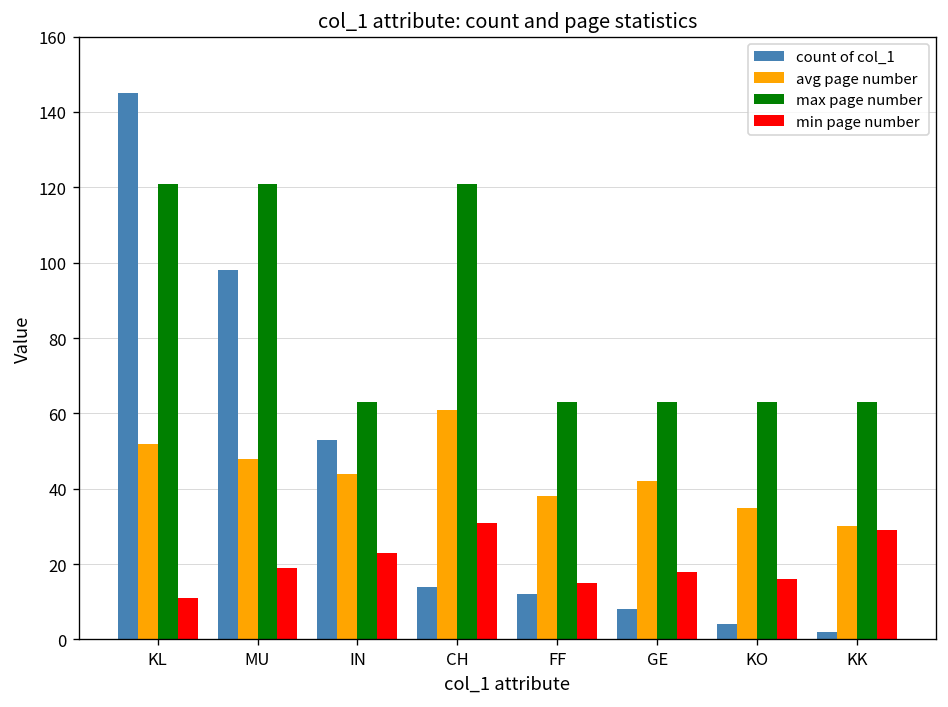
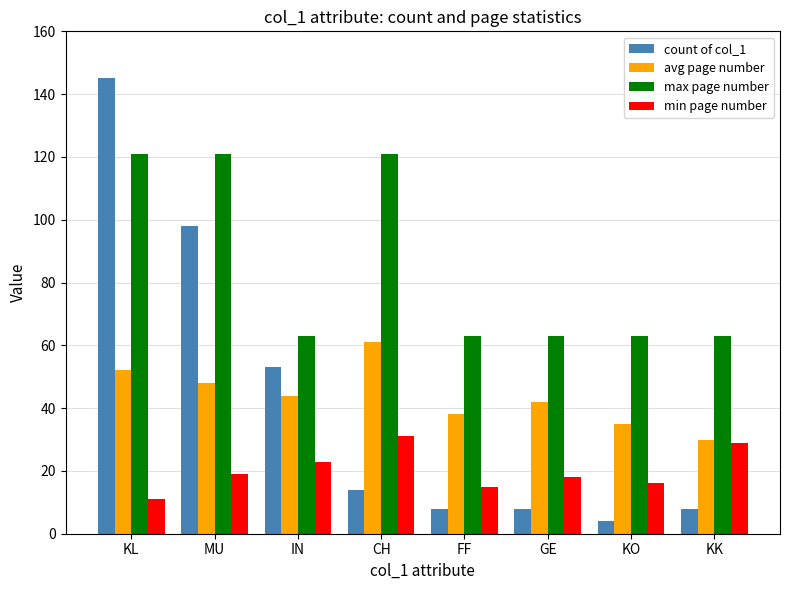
  {
    "count of col_1": {
      "KL": 145,
      "MU": 98,
      "IN": 53,
      "CH": 14,
-     "FF": 12,
+     "FF": 8,
      "GE": 8,
      "KO": 4,
-     "KK": 2
+     "KK": 8
    },
    "avg page number": {
      "KL": 52,
      "MU": 48,
      "IN": 44,
      "CH": 61,
      "FF": 38,
      "GE": 42,
      "KO": 35,
      "KK": 30
    },
    "max page number": {
      "KL": 121,
      "MU": 121,
      "IN": 63,
      "CH": 121,
      "FF": 63,
      "GE": 63,
      "KO": 63,
      "KK": 63
    },
    "min page number": {
      "KL": 11,
      "MU": 19,
      "IN": 23,
      "CH": 31,
      "FF": 15,
      "GE": 18,
      "KO": 16,
      "KK": 29
    }
  }
